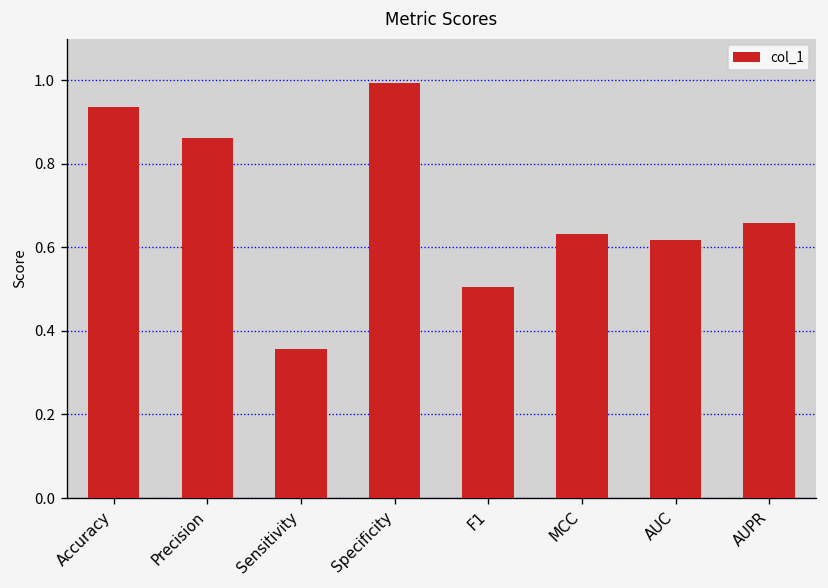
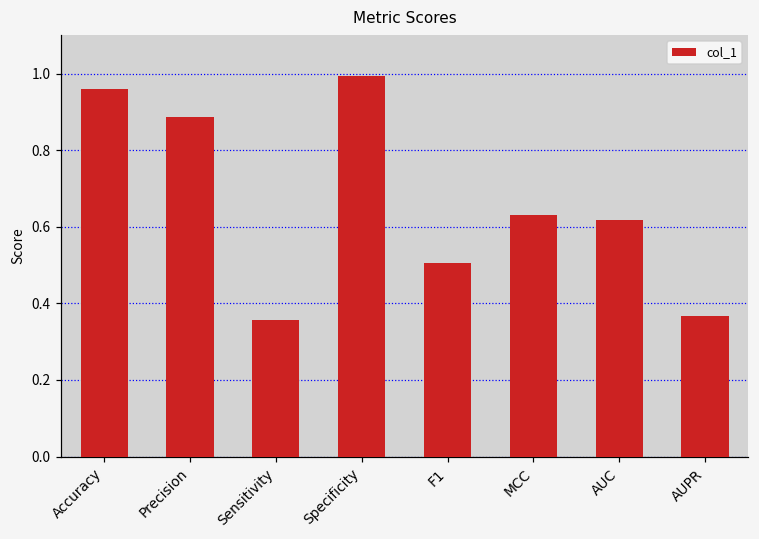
  {
-   "Accuracy": 0.94,
-   "Precision": 0.86,
+   "Accuracy": 0.96,
+   "Precision": 0.89,
    "Sensitivity": 0.36,
    "Specificity": 0.99,
    "F1": 0.50,
    "MCC": 0.63,
    "AUC": 0.62,
-   "AUPR": 0.66
+   "AUPR": 0.37
  }
